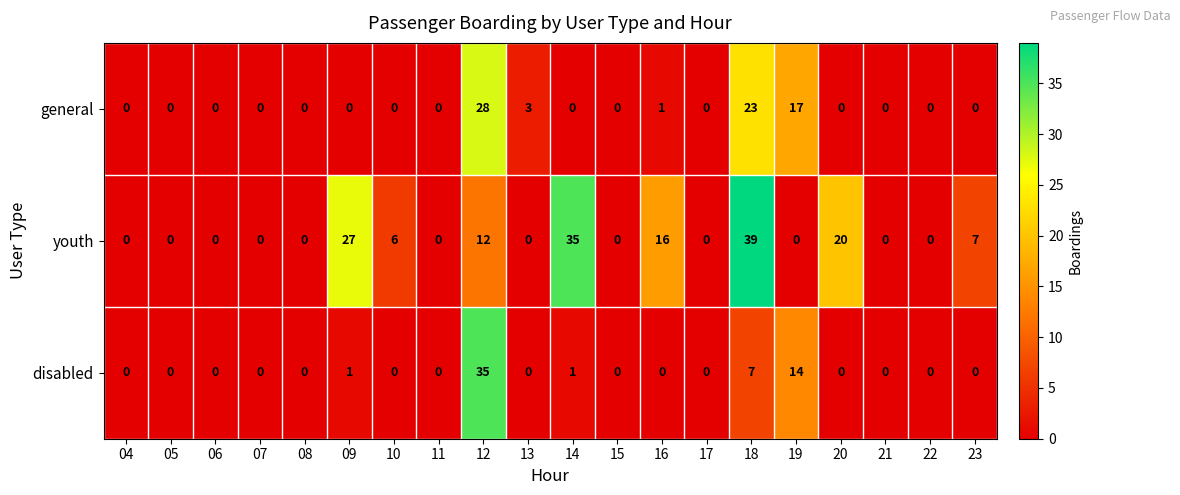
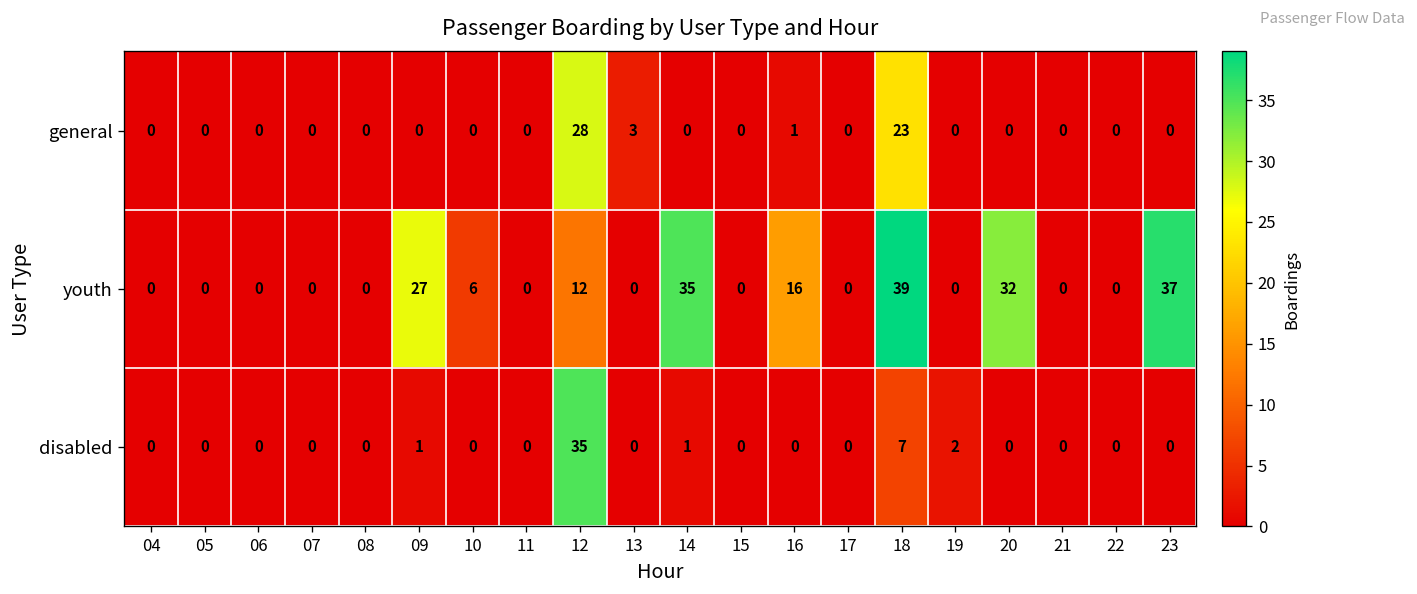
  {
    "general": {
      "04": 0,
      "05": 0,
      "06": 0,
      "07": 0,
      "08": 0,
      "09": 0,
      "10": 0,
      "11": 0,
      "12": 28,
      "13": 3,
      "14": 0,
      "15": 0,
      "16": 1,
      "17": 0,
      "18": 23,
-     "19": 17,
+     "19": 0,
      "20": 0,
      "21": 0,
      "22": 0,
      "23": 0
    },
    "youth": {
      "04": 0,
      "05": 0,
      "06": 0,
      "07": 0,
      "08": 0,
      "09": 27,
      "10": 6,
      "11": 0,
      "12": 12,
      "13": 0,
      "14": 35,
      "15": 0,
      "16": 16,
      "17": 0,
      "18": 39,
      "19": 0,
-     "20": 20,
+     "20": 32,
      "21": 0,
      "22": 0,
-     "23": 7
+     "23": 37
    },
    "disabled": {
      "04": 0,
      "05": 0,
      "06": 0,
      "07": 0,
      "08": 0,
      "09": 1,
      "10": 0,
      "11": 0,
      "12": 35,
      "13": 0,
      "14": 1,
      "15": 0,
      "16": 0,
      "17": 0,
      "18": 7,
-     "19": 14,
+     "19": 2,
      "20": 0,
      "21": 0,
      "22": 0,
      "23": 0
    }
  }
